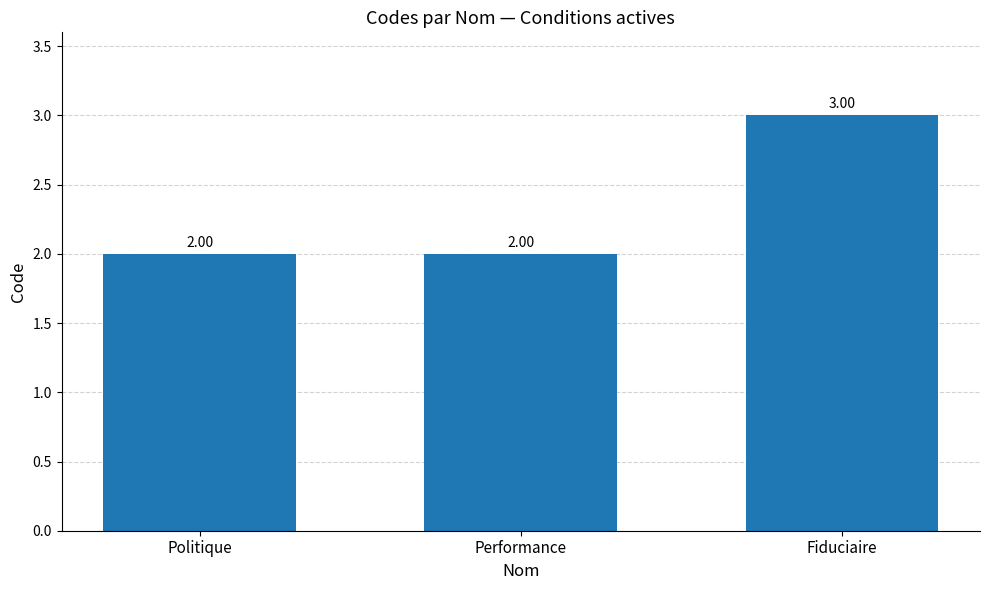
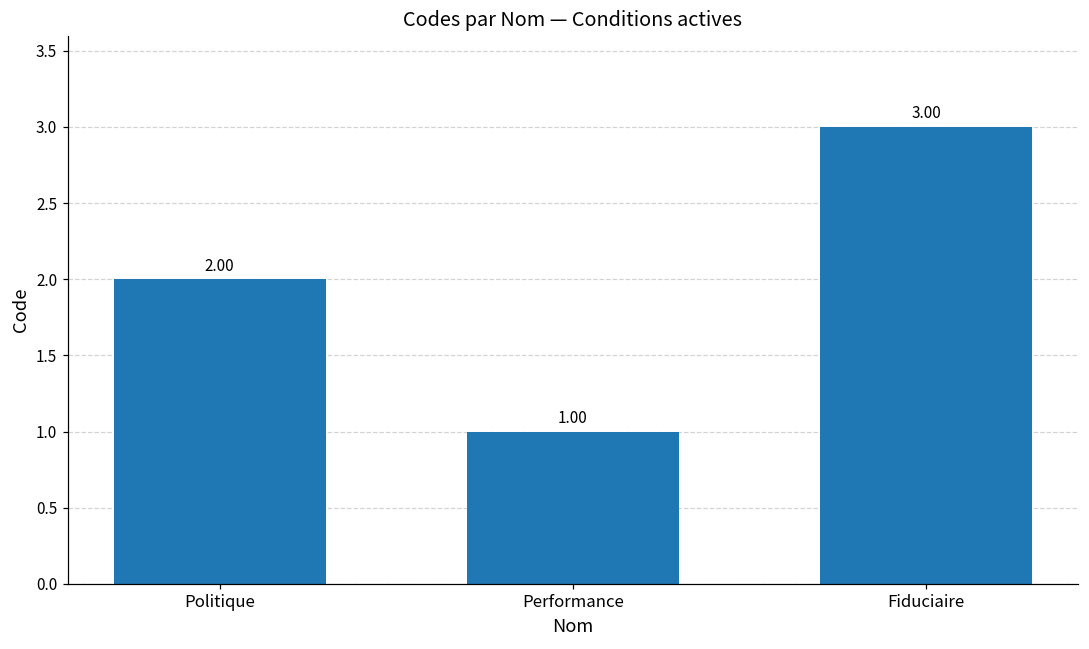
  {
    "Politique": 2.00,
-   "Performance": 2.00,
+   "Performance": 1.00,
    "Fiduciaire": 3.00
  }
